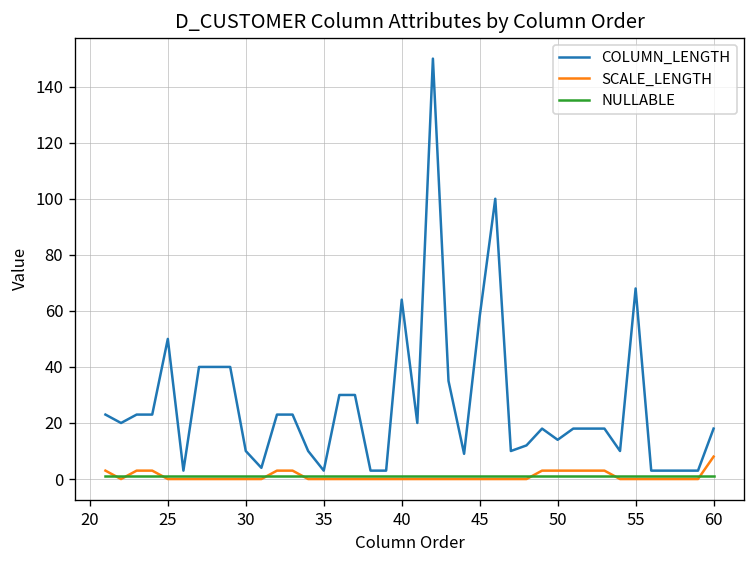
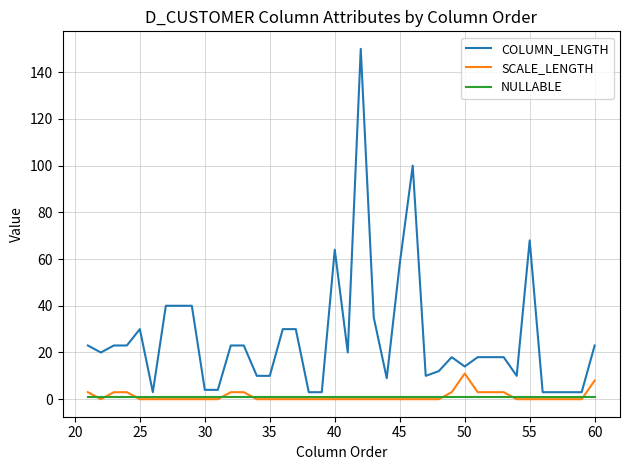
  {
    "COLUMN_LENGTH": {
-     "25": 50,
-     "30": 10,
-     "35": 3,
+     "25": 30,
+     "30": 4,
+     "35": 10,
      "40": 64,
      "45": 58,
      "50": 14,
      "55": 68,
-     "60": 18
+     "60": 23
    },
    "SCALE_LENGTH": {
-     "50": 3,
+     "50": 11,
      "60": 8
    },
    "NULLABLE": {
      "50": 1,
      "60": 1
    }
  }
